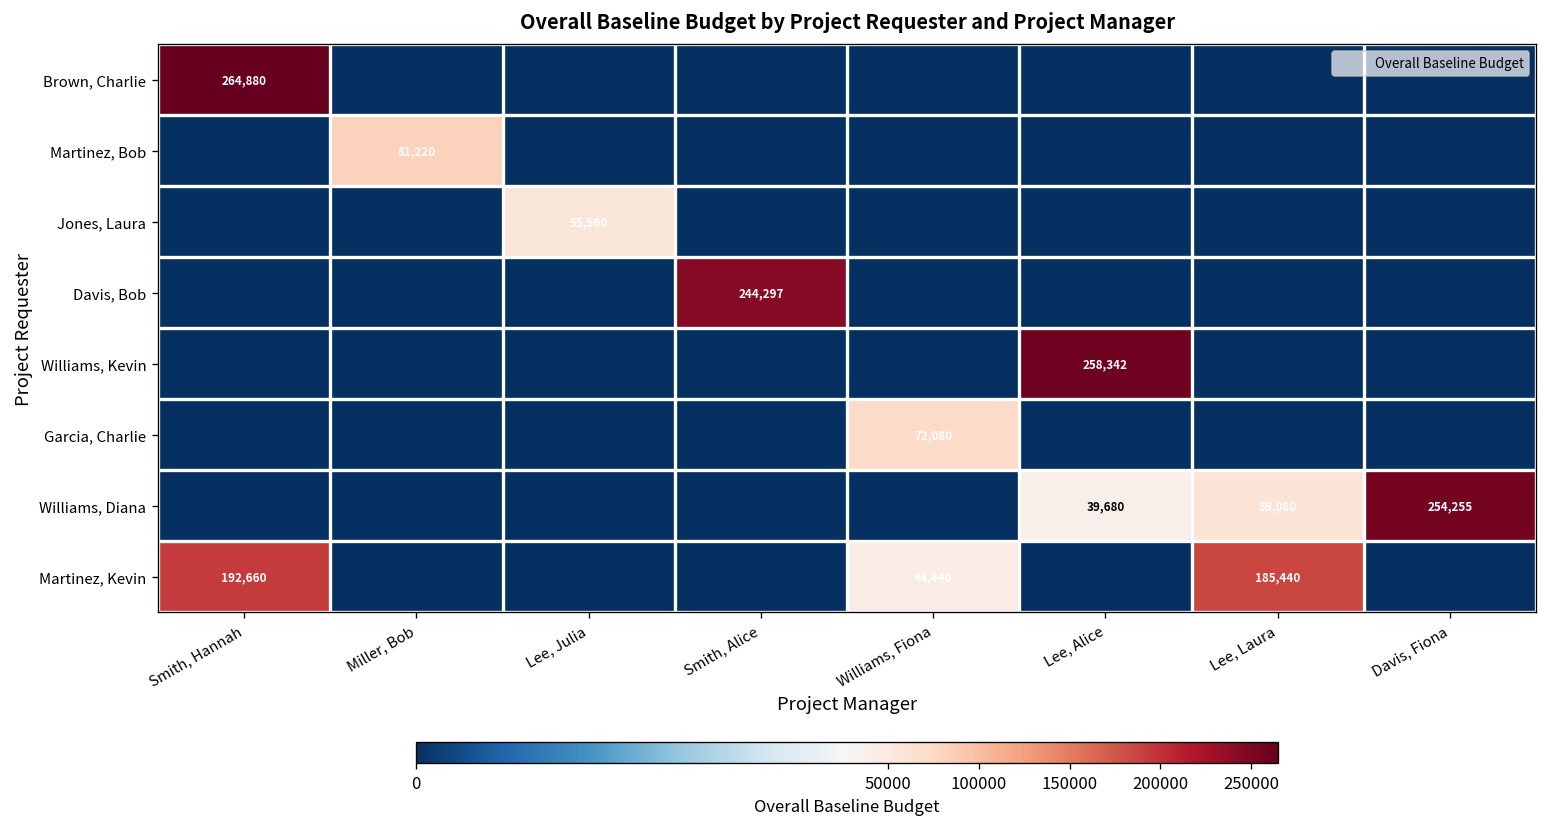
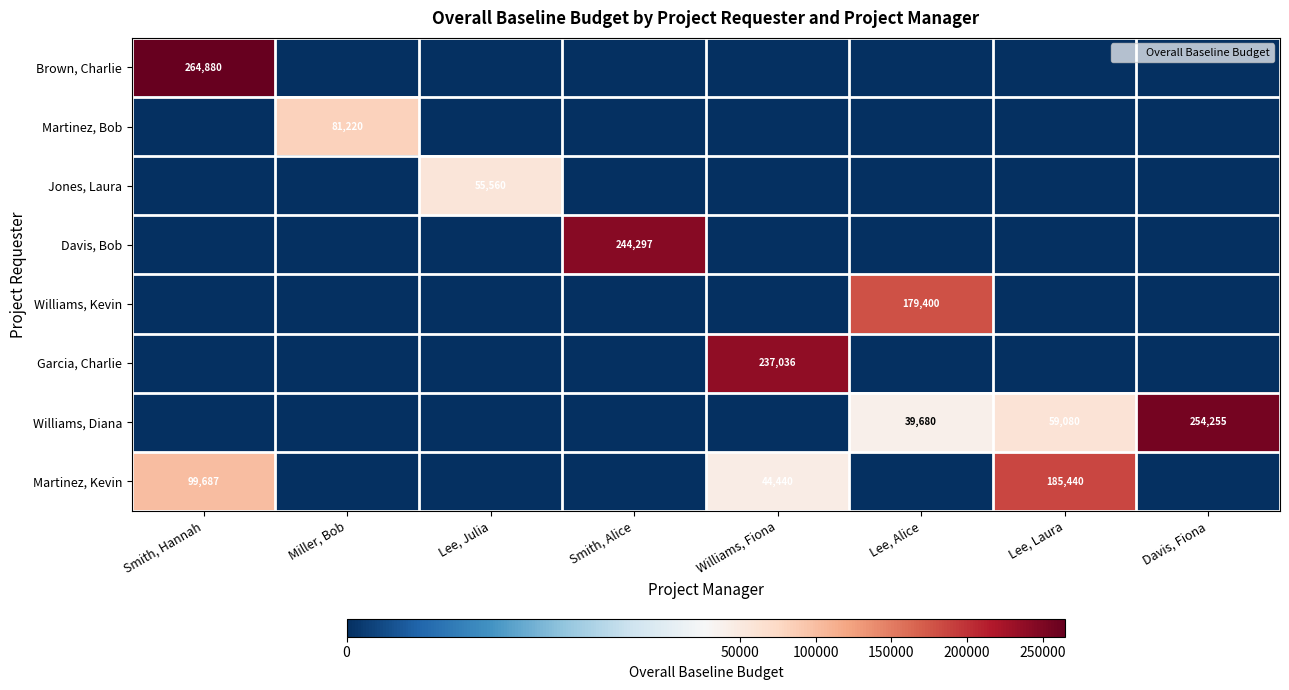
  {
    "Brown, Charlie": {
      "Smith, Hannah": "264,880"
    },
    "Martinez, Bob": {
      "Miller, Bob": "81,220"
    },
    "Davis, Bob": {
      "Smith, Alice": "244,297"
    },
    "Williams, Kevin": {
-     "Lee, Alice": "258,342"
+     "Lee, Alice": "179,400"
    },
    "Garcia, Charlie": {
-     "Williams, Fiona": "72,080"
+     "Williams, Fiona": "237,036"
    },
    "Williams, Diana": {
      "Lee, Alice": "39,680",
      "Davis, Fiona": "254,255"
    },
    "Martinez, Kevin": {
-     "Smith, Hannah": "192,660",
+     "Smith, Hannah": "99,687",
      "Lee, Laura": "185,440"
    }
  }
